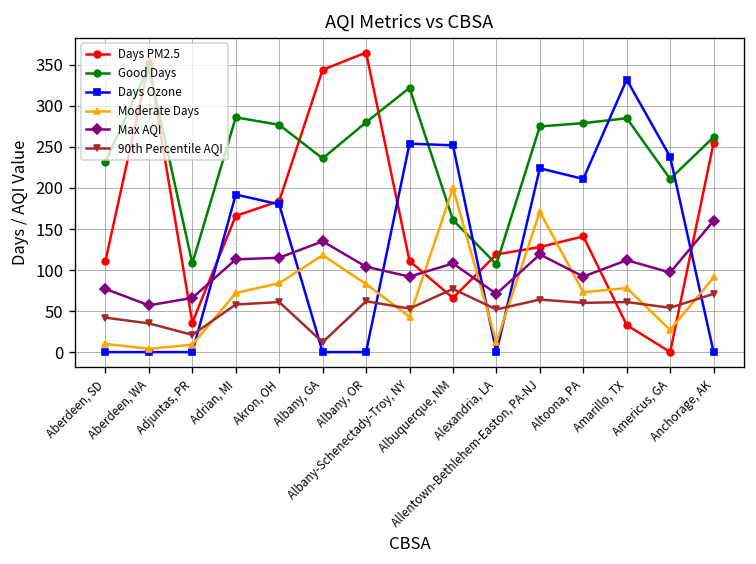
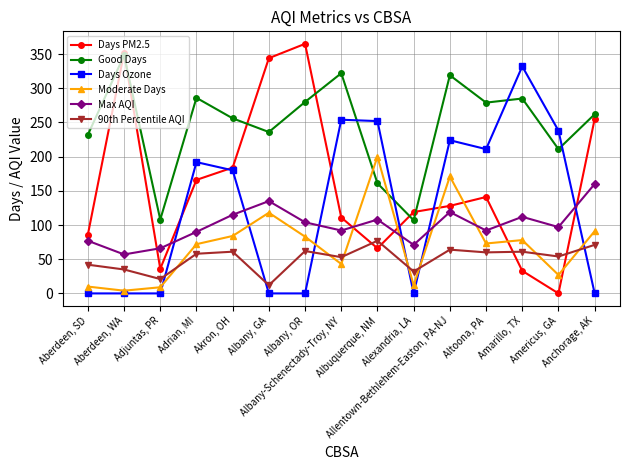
  {
    "Days PM2.5": {
-     "Aberdeen, SD": 110,
+     "Aberdeen, SD": 90,
      "Adjuntas, PR": 40,
      "Adrian, MI": 170,
      "Akron, OH": 180,
      "Albany, GA": 340,
      "Albany, OR": 370,
      "Albany-Schenectady-Troy, NY": 110,
      "Albuquerque, NM": 70,
      "Alexandria, LA": 120,
      "Allentown-Bethlehem-Easton, PA-NJ": 130,
      "Altoona, PA": 140,
      "Amarillo, TX": 30,
      "Americus, GA": 0,
      "Anchorage, AK": 260
    },
    "Good Days": {
      "Aberdeen, SD": 230,
      "Adjuntas, PR": 110,
      "Adrian, MI": 290,
-     "Akron, OH": 280,
+     "Akron, OH": 260,
      "Albany, GA": 240,
      "Albany, OR": 280,
      "Albany-Schenectady-Troy, NY": 320,
      "Albuquerque, NM": 160,
      "Alexandria, LA": 110,
-     "Allentown-Bethlehem-Easton, PA-NJ": 280,
+     "Allentown-Bethlehem-Easton, PA-NJ": 320,
      "Altoona, PA": 280,
      "Amarillo, TX": 290,
      "Americus, GA": 210,
      "Anchorage, AK": 260
    },
    "Days Ozone": {
      "Aberdeen, SD": 0,
      "Aberdeen, WA": 0,
      "Adjuntas, PR": 0,
      "Adrian, MI": 190,
      "Akron, OH": 180,
      "Albany, GA": 0,
      "Albany, OR": 0,
      "Albany-Schenectady-Troy, NY": 250,
      "Albuquerque, NM": 250,
      "Alexandria, LA": 0,
      "Allentown-Bethlehem-Easton, PA-NJ": 220,
      "Altoona, PA": 210,
      "Amarillo, TX": 330,
      "Americus, GA": 240,
      "Anchorage, AK": 0
    },
    "Moderate Days": {
      "Aberdeen, SD": 10,
      "Aberdeen, WA": 0,
      "Adjuntas, PR": 10,
      "Adrian, MI": 70,
      "Akron, OH": 80,
      "Albany, GA": 120,
      "Albany, OR": 80,
      "Albany-Schenectady-Troy, NY": 40,
      "Albuquerque, NM": 200,
      "Alexandria, LA": 10,
      "Allentown-Bethlehem-Easton, PA-NJ": 170,
      "Altoona, PA": 70,
      "Amarillo, TX": 80,
      "Americus, GA": 30,
      "Anchorage, AK": 90
    },
    "Max AQI": {
      "Aberdeen, SD": 80,
      "Aberdeen, WA": 60,
      "Adjuntas, PR": 70,
-     "Adrian, MI": 110,
+     "Adrian, MI": 90,
      "Akron, OH": 120,
      "Albany, GA": 140,
      "Albany, OR": 100,
      "Albany-Schenectady-Troy, NY": 90,
      "Albuquerque, NM": 110,
      "Alexandria, LA": 70,
      "Allentown-Bethlehem-Easton, PA-NJ": 120,
      "Altoona, PA": 90,
      "Amarillo, TX": 110,
      "Americus, GA": 100,
      "Anchorage, AK": 160
    },
    "90th Percentile AQI": {
      "Aberdeen, SD": 40,
      "Aberdeen, WA": 40,
      "Adjuntas, PR": 20,
      "Adrian, MI": 60,
      "Akron, OH": 60,
      "Albany, GA": 10,
      "Albany, OR": 60,
      "Albany-Schenectady-Troy, NY": 50,
      "Albuquerque, NM": 80,
-     "Alexandria, LA": 50,
+     "Alexandria, LA": 30,
      "Allentown-Bethlehem-Easton, PA-NJ": 60,
      "Altoona, PA": 60,
      "Amarillo, TX": 60,
      "Americus, GA": 50,
      "Anchorage, AK": 70
    }
  }
